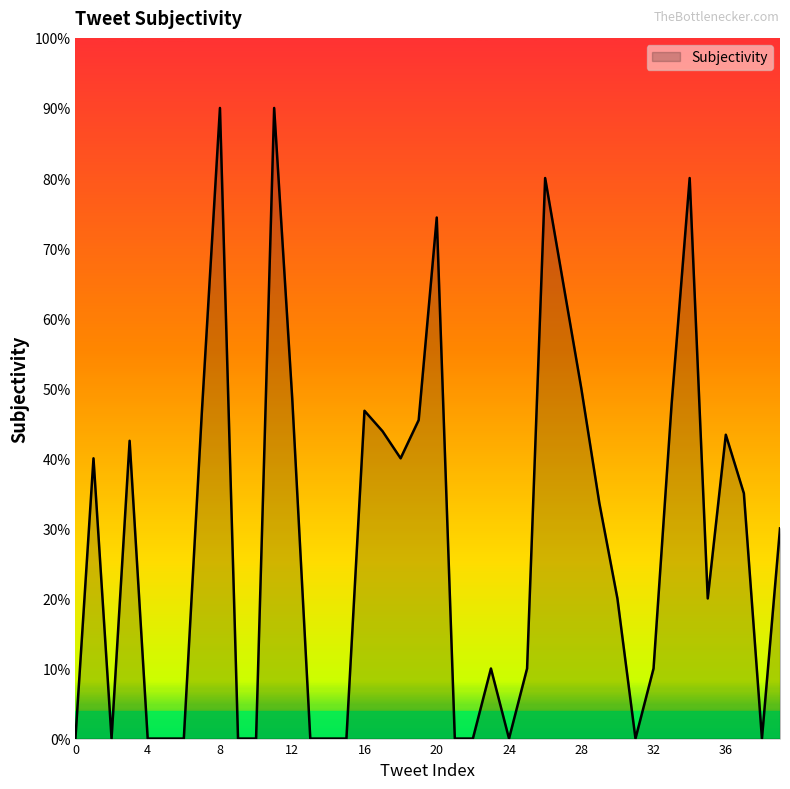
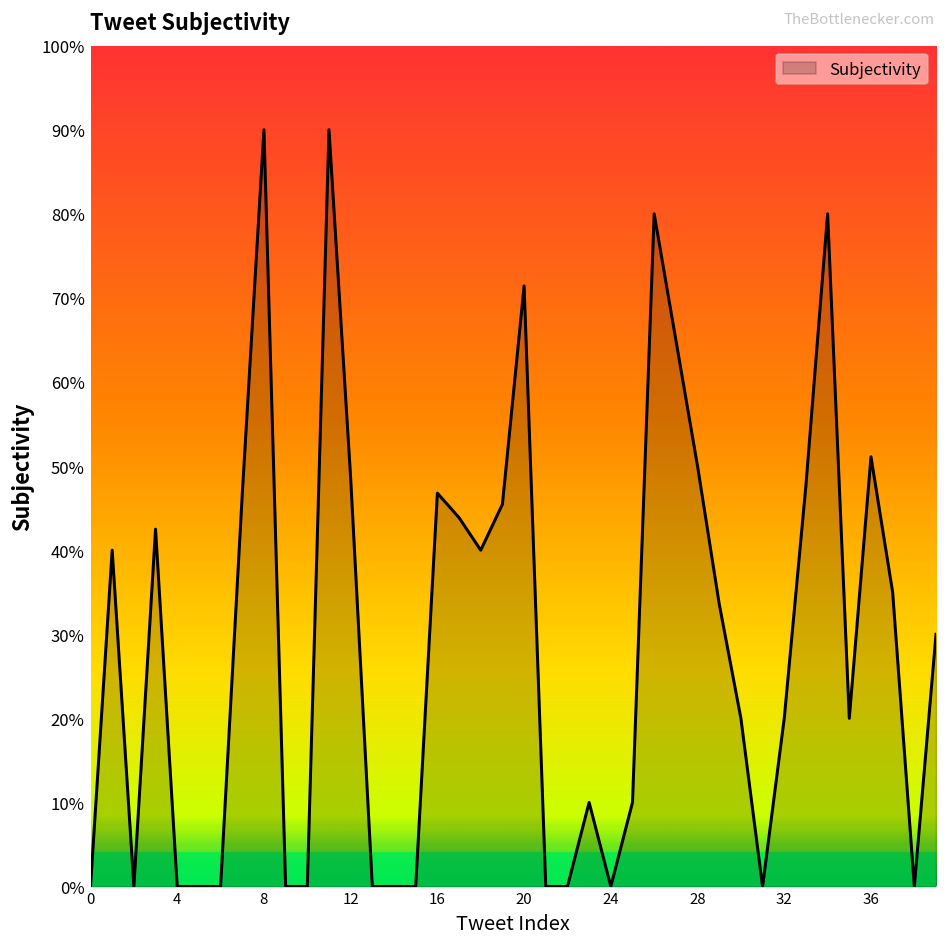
  {
    "8": "90%",
    "12": "49%",
    "16": "47%",
-   "20": "74%",
+   "20": "71%",
    "28": "50%",
-   "32": "10%",
-   "36": "43%"
+   "32": "20%",
+   "36": "51%"
  }
